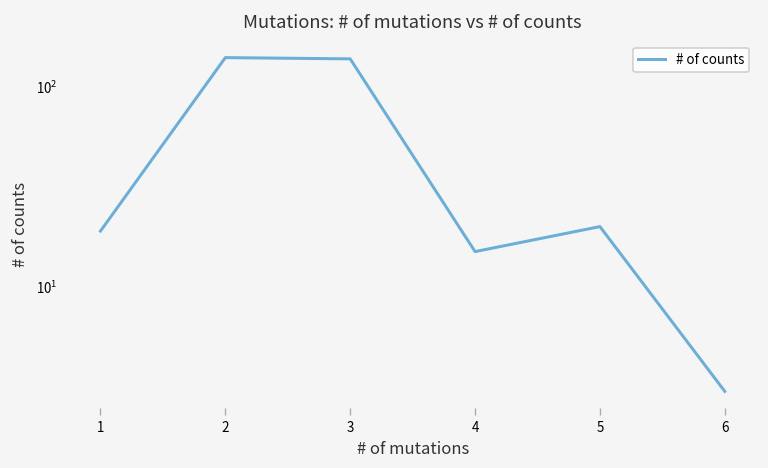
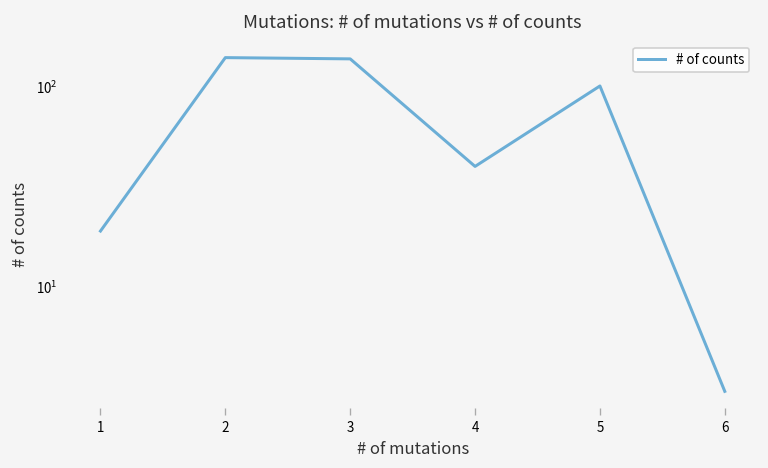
  {
    "1": 19,
    "2": 140,
    "3": 140,
-   "4": 15,
-   "5": 20,
+   "4": 40,
+   "5": 100,
    "6": 3
  }
